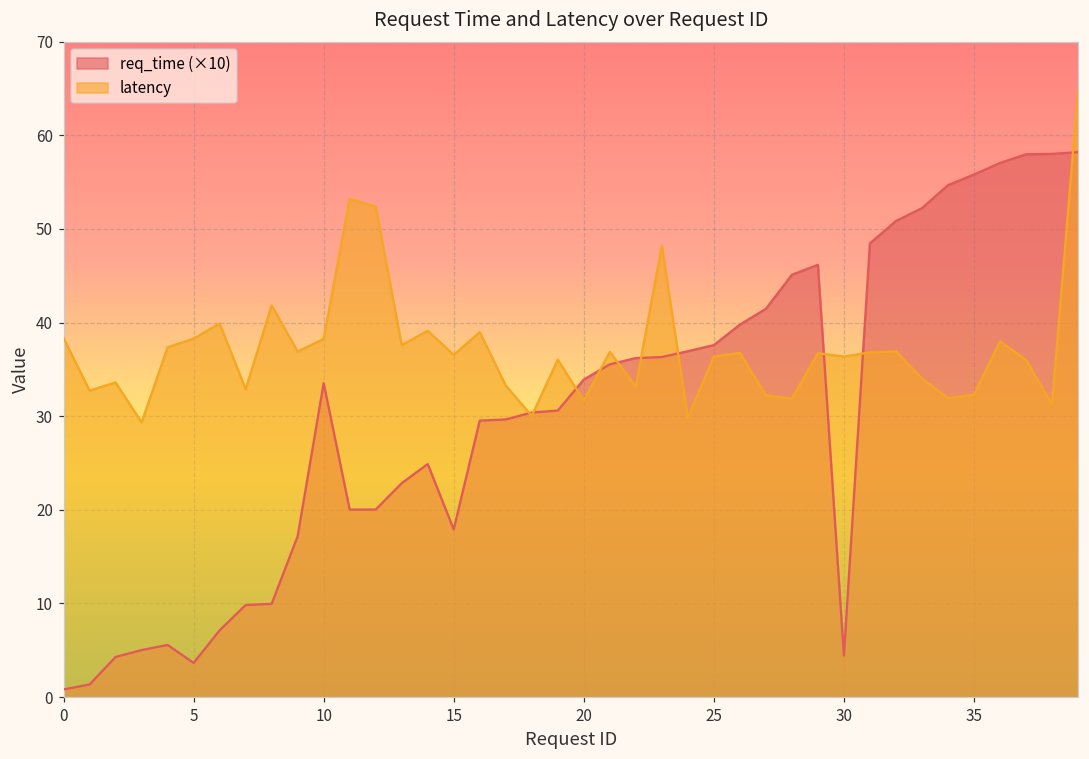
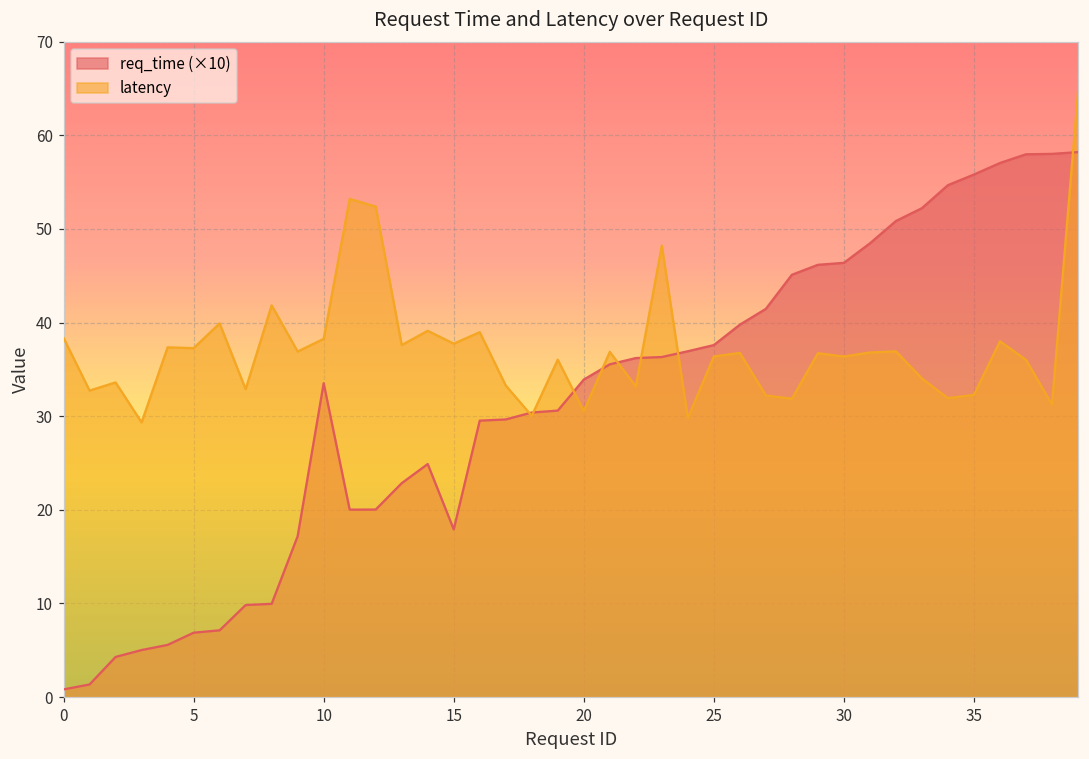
  {
    "req_time (×10)": {
      "0": 1,
-     "5": 4,
+     "5": 7,
      "10": 34,
      "15": 18,
      "20": 34,
      "25": 38,
-     "30": 4,
+     "30": 46,
      "35": 56
    },
    "latency": {
      "0": 38,
-     "5": 38,
+     "5": 37,
      "10": 38,
-     "15": 37,
-     "20": 32,
+     "15": 38,
+     "20": 31,
      "25": 36,
      "30": 36,
      "35": 32
    }
  }
